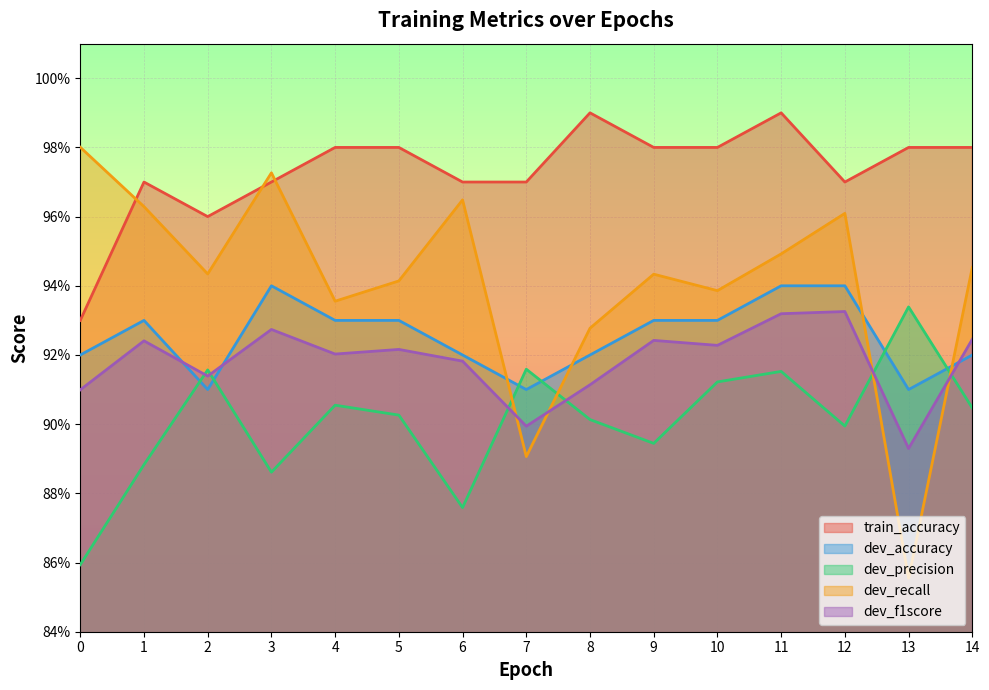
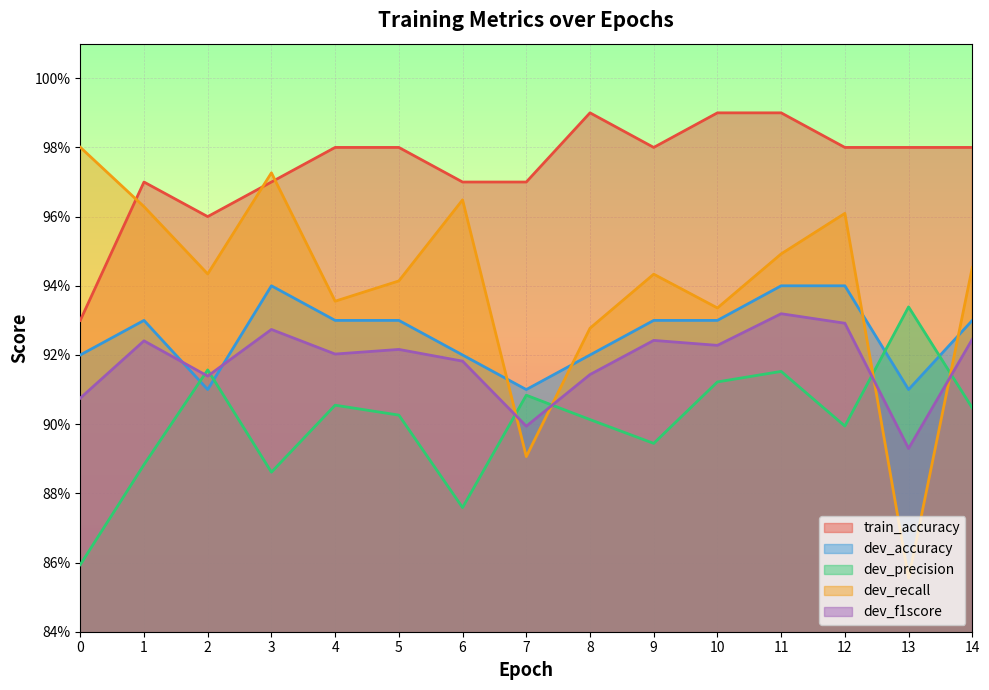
  {
    "train_accuracy": {
      "0": "93.0%",
      "1": "97.0%",
      "2": "96.0%",
      "3": "97.0%",
      "4": "98.0%",
      "5": "98.0%",
      "6": "97.0%",
      "7": "97.0%",
      "8": "99.0%",
      "9": "98.0%",
-     "10": "98.0%",
+     "10": "99.0%",
      "11": "99.0%",
-     "12": "97.0%",
+     "12": "98.0%",
      "13": "98.0%",
      "14": "98.0%"
    },
    "dev_accuracy": {
      "0": "92.0%",
      "1": "93.0%",
      "2": "91.0%",
      "3": "94.0%",
      "4": "93.0%",
      "5": "93.0%",
      "6": "92.0%",
      "7": "91.0%",
      "8": "92.0%",
      "9": "93.0%",
      "10": "93.0%",
      "11": "94.0%",
      "12": "94.0%",
      "13": "91.0%",
-     "14": "92.0%"
+     "14": "93.0%"
    },
    "dev_precision": {
      "0": "85.9%",
      "1": "88.8%",
      "2": "91.6%",
      "3": "88.6%",
      "4": "90.5%",
      "5": "90.3%",
      "6": "87.6%",
-     "7": "91.6%",
+     "7": "90.8%",
      "8": "90.1%",
      "9": "89.4%",
      "10": "91.2%",
      "11": "91.5%",
      "12": "89.9%",
      "13": "93.4%",
      "14": "90.5%"
    },
    "dev_recall": {
      "0": "98.0%",
      "1": "96.3%",
      "2": "94.3%",
      "3": "97.3%",
      "4": "93.6%",
      "5": "94.1%",
      "6": "96.5%",
      "7": "89.1%",
      "8": "92.8%",
      "9": "94.3%",
-     "10": "93.9%",
+     "10": "93.4%",
      "11": "94.9%",
      "12": "96.1%",
      "14": "94.5%"
    },
    "dev_f1score": {
-     "0": "91.0%",
+     "0": "90.8%",
      "1": "92.4%",
      "2": "91.4%",
      "3": "92.7%",
      "4": "92.0%",
      "5": "92.2%",
      "6": "91.8%",
      "7": "89.9%",
-     "8": "91.1%",
+     "8": "91.4%",
      "9": "92.4%",
      "10": "92.3%",
      "11": "93.2%",
-     "12": "93.3%",
+     "12": "92.9%",
      "13": "89.3%",
      "14": "92.5%"
    }
  }
